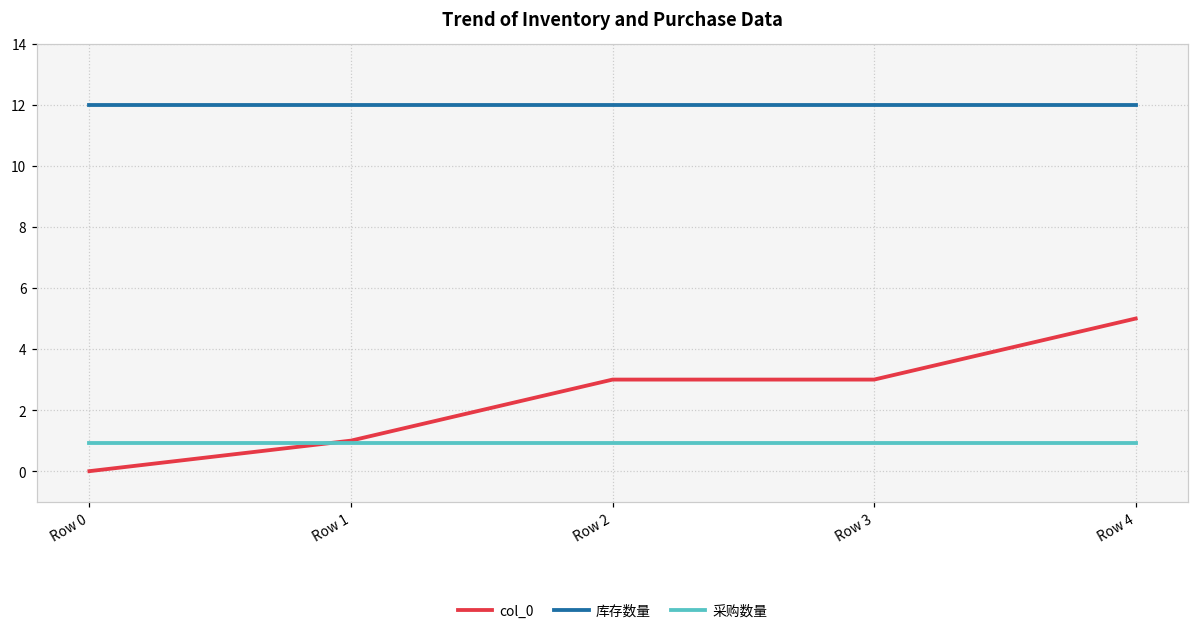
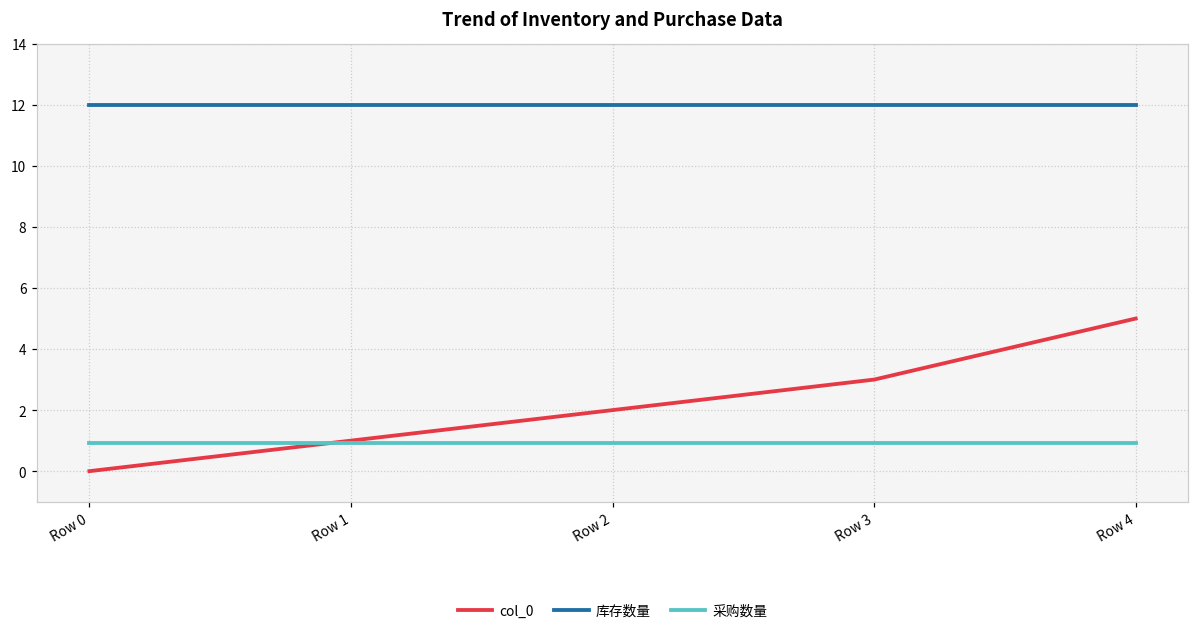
  {
    "col_0": {
      "Row 0": 0,
-     "Row 2": 3,
+     "Row 2": 2,
      "Row 3": 3,
      "Row 4": 5
    },
    "库存数量": {
      "Row 0": 12,
      "Row 1": 12,
      "Row 2": 12,
      "Row 3": 12,
      "Row 4": 12
    },
    "采购数量": {
      "Row 0": 1,
      "Row 2": 1,
      "Row 3": 1,
      "Row 4": 1
    }
  }
